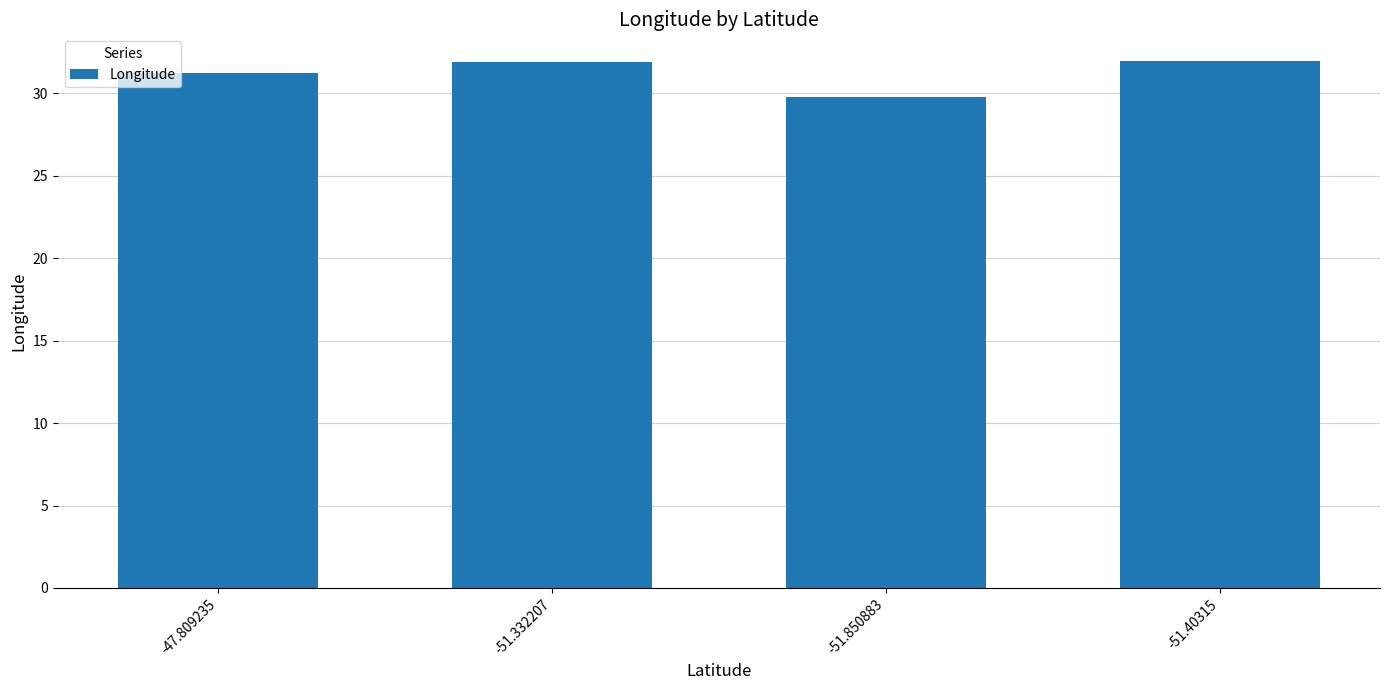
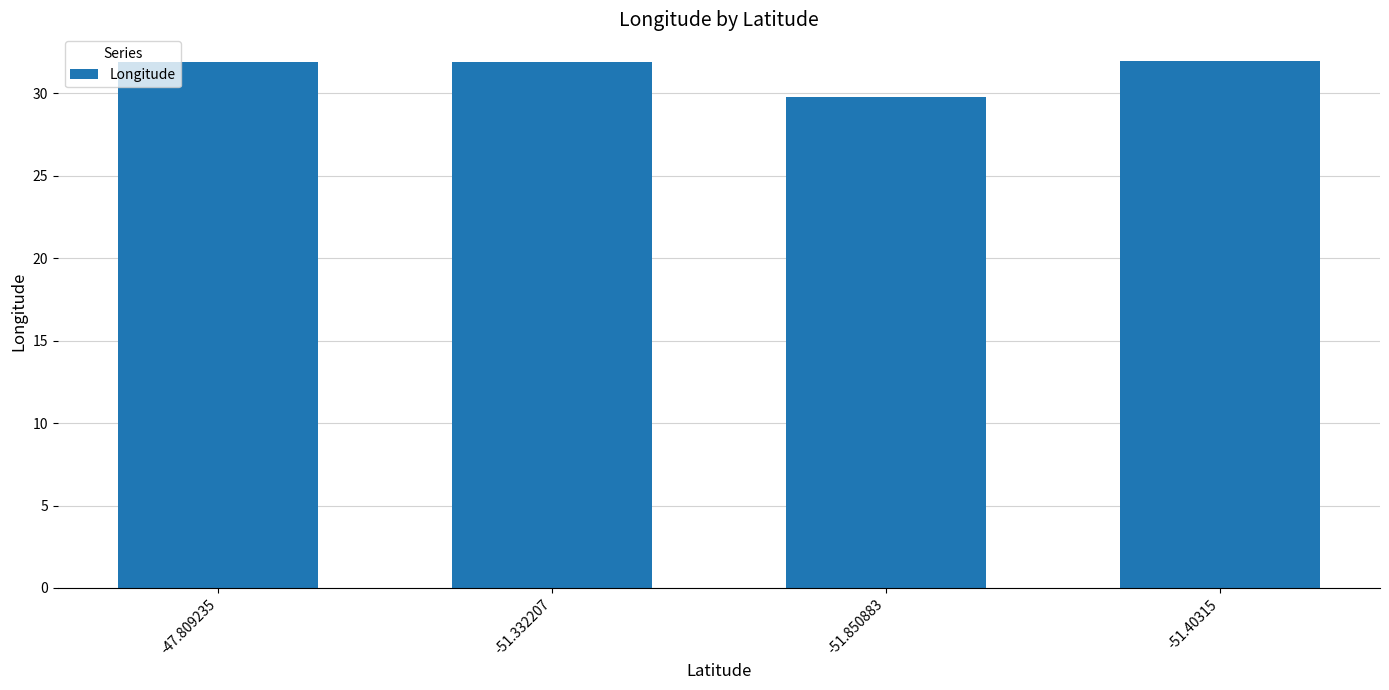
  {
-   "-47.809235": 31.2,
+   "-47.809235": 31.9,
    "-51.332207": 31.9,
    "-51.850883": 29.8,
    "-51.40315": 32.0
  }
